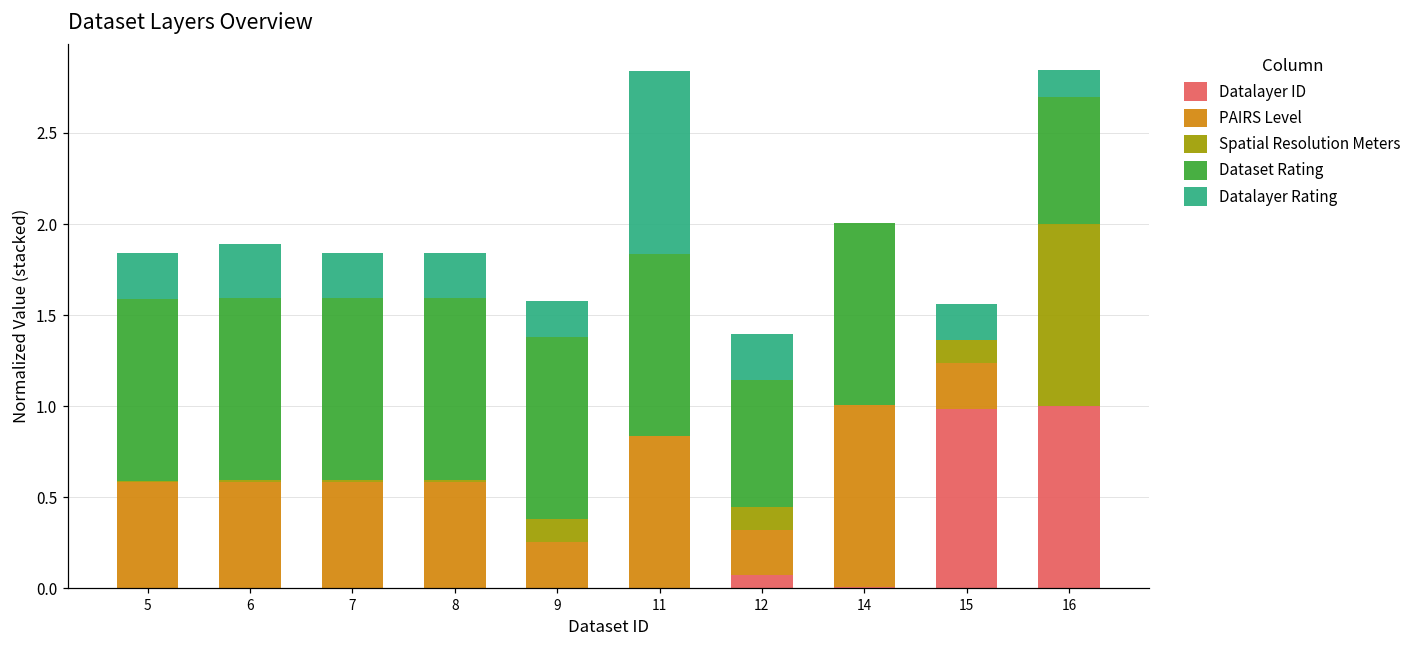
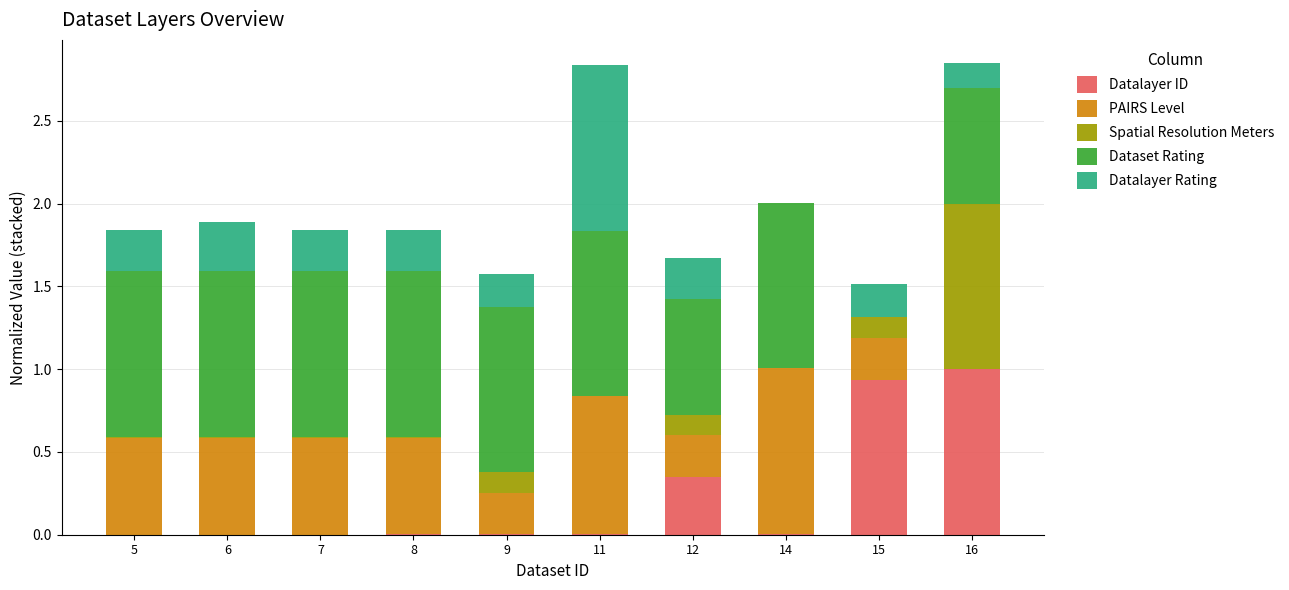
  {
    "Datalayer ID": {
      "5": 0.00,
-     "12": 0.07,
-     "15": 0.99,
+     "12": 0.35,
+     "15": 0.94,
      "16": 1.00
    },
    "Dataset Rating": {
      "5": 1.00,
      "6": 1.00,
      "7": 1.00,
      "8": 1.00,
      "9": 1.00,
      "11": 1.00,
      "12": 0.70,
      "14": 1.00,
      "15": 0.00,
      "16": 0.70
    },
    "Datalayer Rating": {
      "5": 0.25,
      "6": 0.30,
      "7": 0.25,
      "8": 0.25,
      "9": 0.20,
      "11": 1.00,
      "12": 0.25,
      "14": 0.00,
      "15": 0.20,
      "16": 0.15
    }
  }
